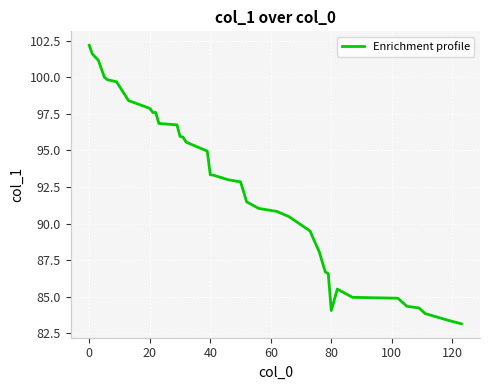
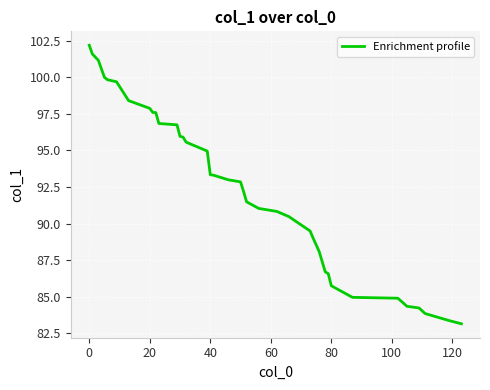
  {
    "0": 102.2,
    "20": 97.9,
    "40": 93.3,
-   "80": 84.0
+   "80": 85.7
  }
